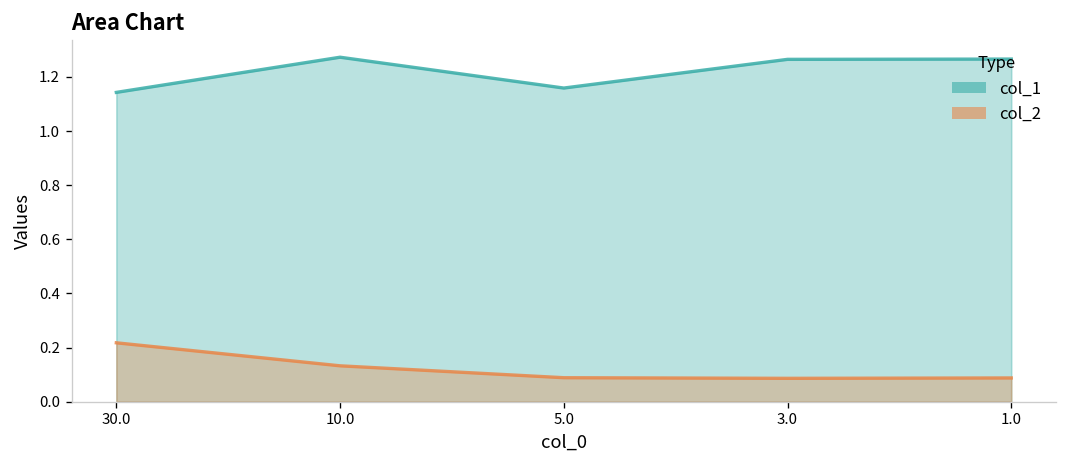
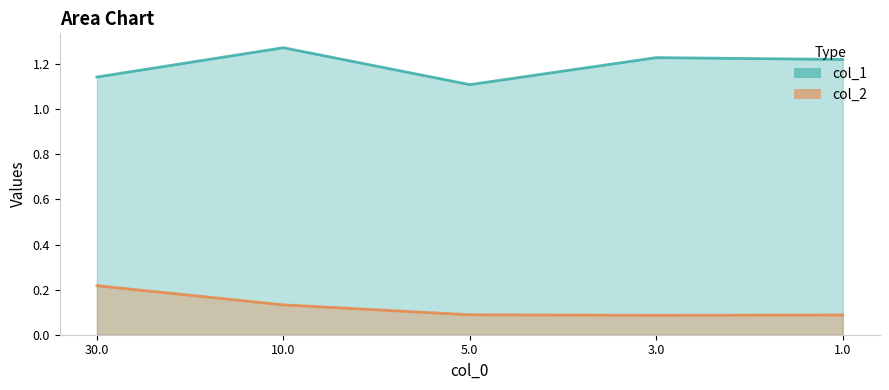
  {
    "col_1": {
      "30.0": 1.14,
      "10.0": 1.27,
-     "5.0": 1.16,
-     "3.0": 1.26,
-     "1.0": 1.27
+     "5.0": 1.11,
+     "3.0": 1.23,
+     "1.0": 1.22
    },
    "col_2": {
      "30.0": 0.22,
      "10.0": 0.13,
      "5.0": 0.09,
      "3.0": 0.09,
      "1.0": 0.09
    }
  }
